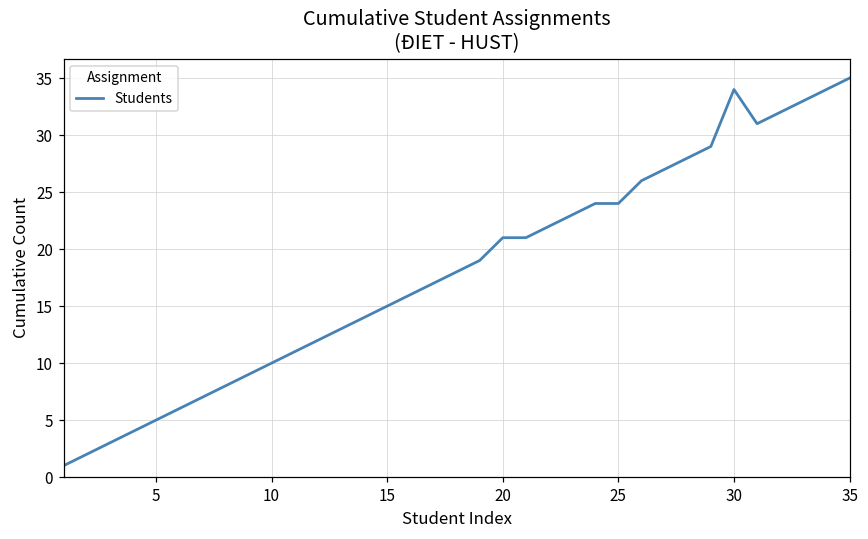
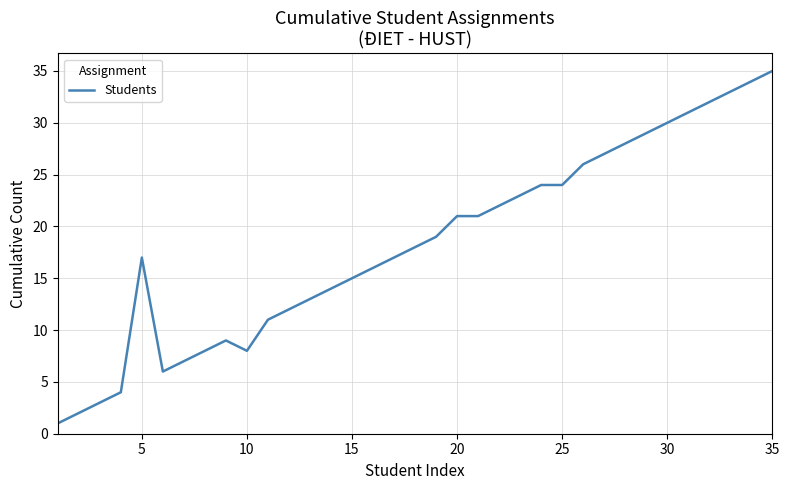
  {
-   "5": 5,
-   "10": 10,
+   "5": 17,
+   "10": 8,
    "15": 15,
    "20": 21,
    "25": 24,
-   "30": 34,
+   "30": 30,
    "35": 35
  }
